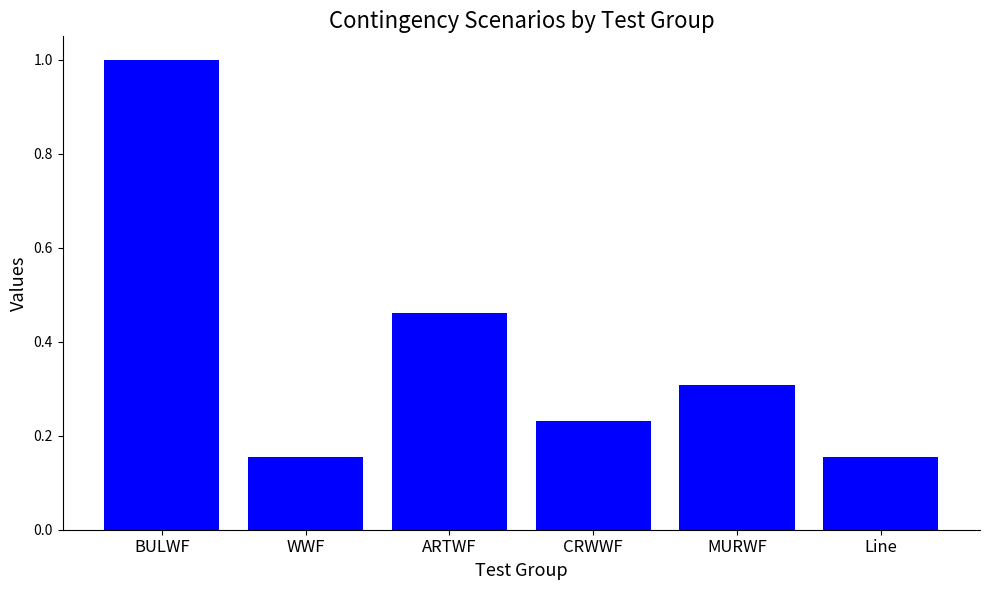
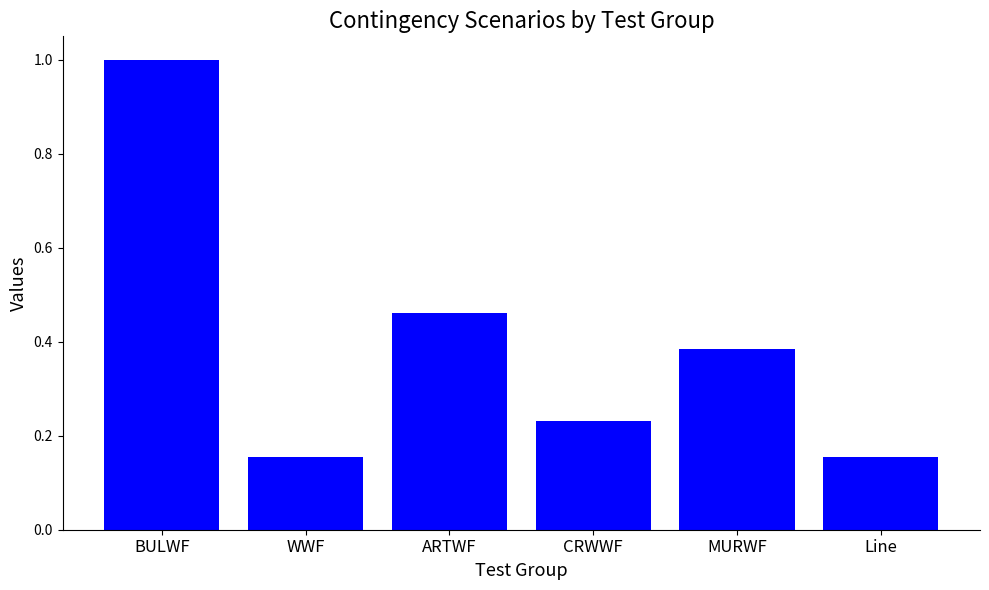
  {
    "BULWF": 1.00,
    "WWF": 0.15,
    "ARTWF": 0.46,
    "CRWWF": 0.23,
-   "MURWF": 0.31,
+   "MURWF": 0.38,
    "Line": 0.15
  }
